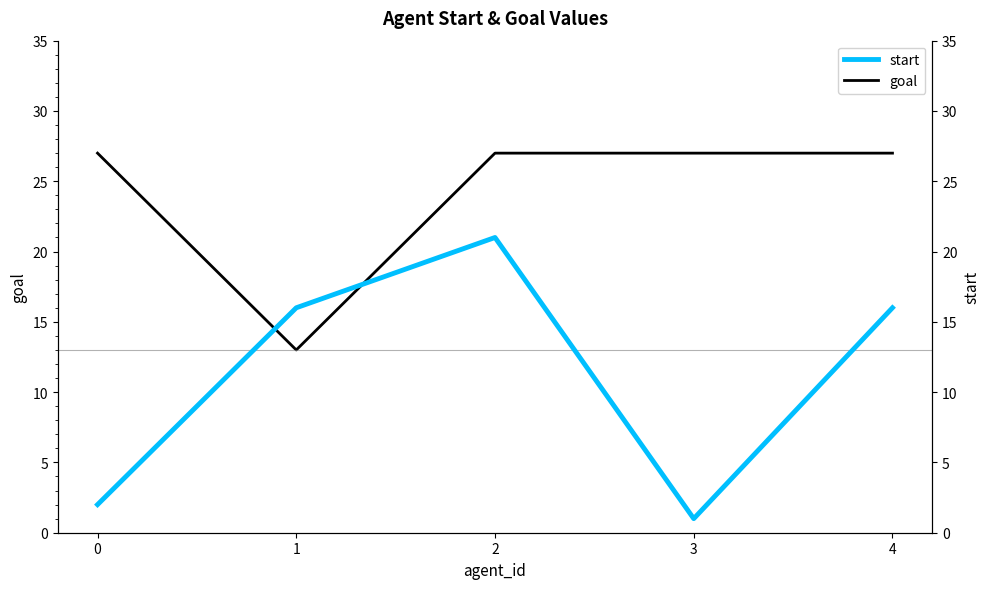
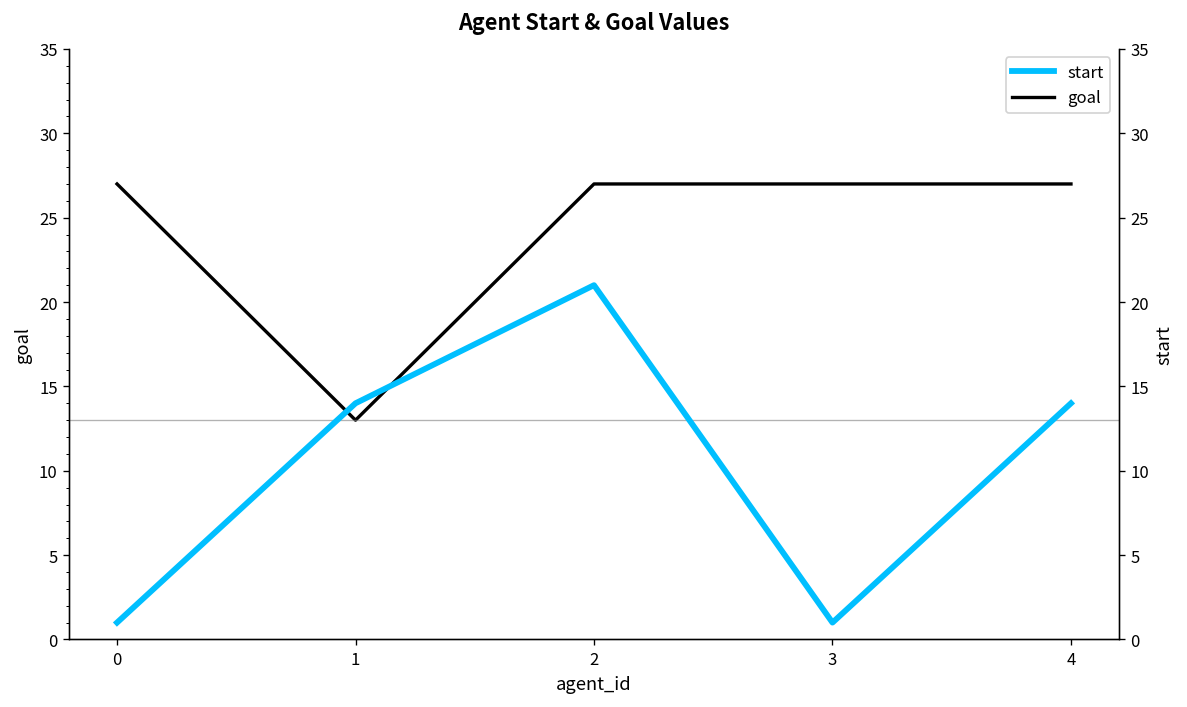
  {
    "goal": {
      "0": 27.0,
      "1": 13.0,
      "2": 27.0,
      "3": 27.0,
      "4": 27.0
    },
    "start": {
-     "0": 2,
-     "1": 16,
+     "0": 1,
+     "1": 14,
      "2": 21,
      "3": 1,
-     "4": 16
+     "4": 14
    }
  }
